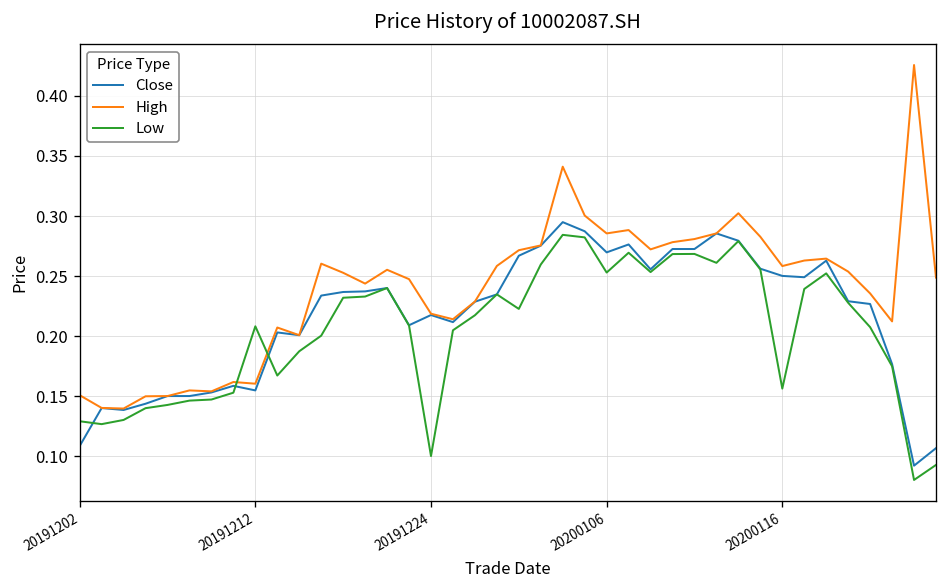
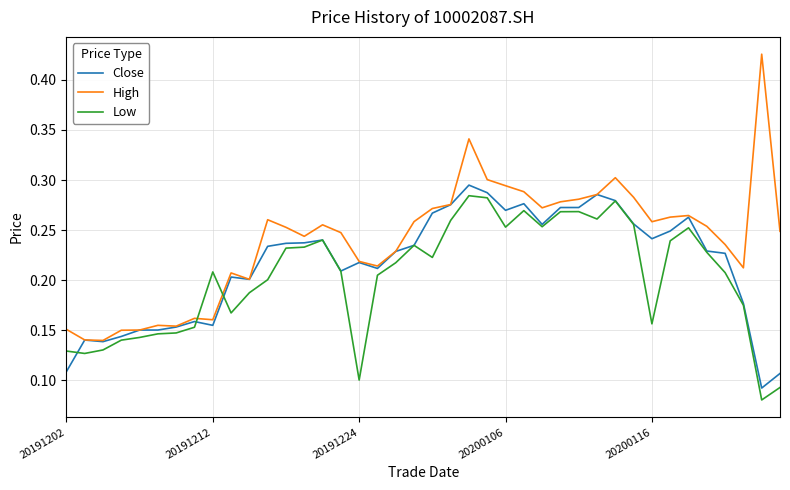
  {
    "Close": {
      "20191202": 0.108,
      "20191212": 0.155,
      "20200106": 0.270,
-     "20200116": 0.250
+     "20200116": 0.241
    },
    "High": {
      "20191202": 0.151,
      "20191212": 0.160,
-     "20200106": 0.286,
+     "20200106": 0.294,
      "20200116": 0.258
    },
    "Low": {
      "20191202": 0.129,
      "20191212": 0.208,
      "20191224": 0.100,
      "20200106": 0.253,
      "20200116": 0.156
    }
  }
